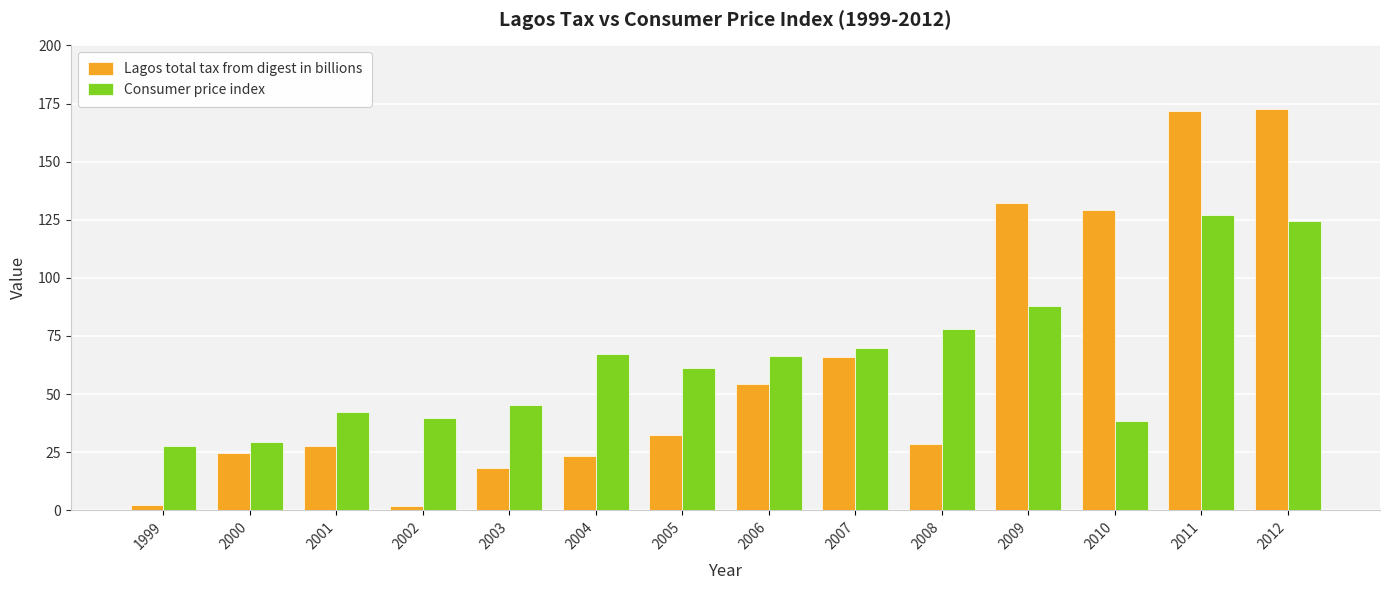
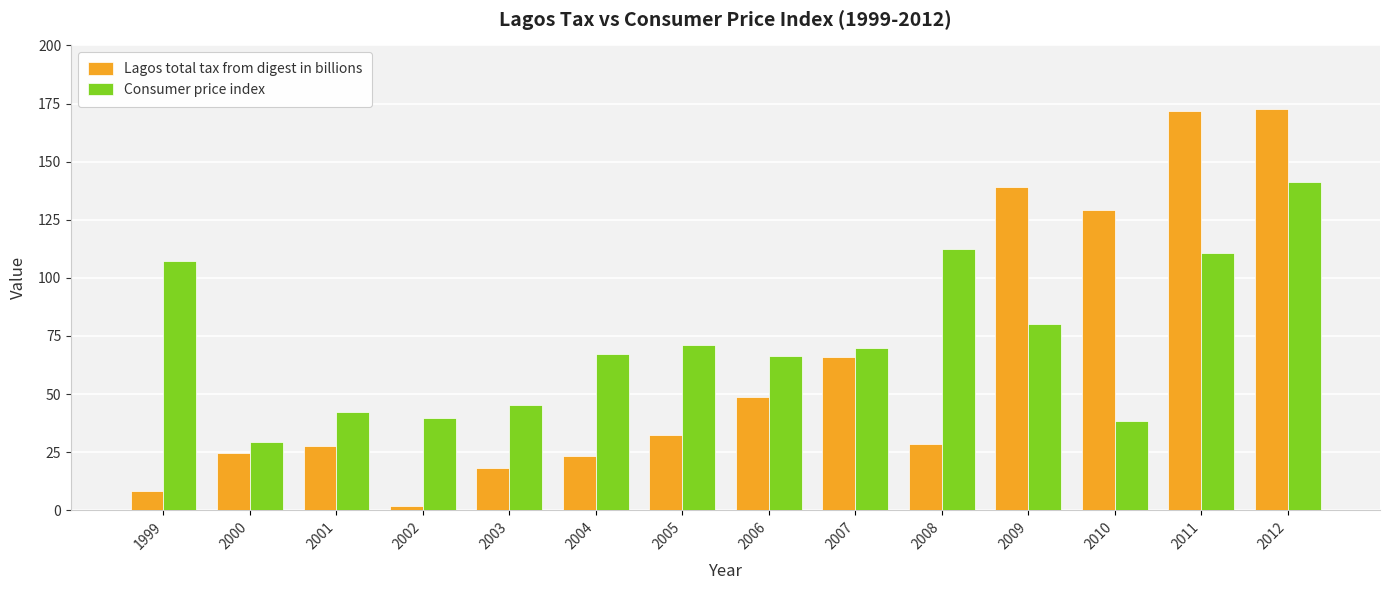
  {
    "Lagos total tax from digest in billions": {
-     "1999": 2,
+     "1999": 8,
      "2000": 25,
      "2001": 28,
      "2002": 2,
      "2003": 18,
      "2004": 23,
      "2005": 33,
-     "2006": 54,
+     "2006": 49,
      "2007": 66,
      "2008": 28,
-     "2009": 132,
+     "2009": 139,
      "2010": 129,
      "2011": 172,
      "2012": 172
    },
    "Consumer price index": {
-     "1999": 28,
+     "1999": 107,
      "2000": 30,
      "2001": 42,
      "2002": 40,
      "2003": 45,
      "2004": 67,
-     "2005": 61,
+     "2005": 71,
      "2006": 66,
      "2007": 70,
-     "2008": 78,
-     "2009": 88,
+     "2008": 113,
+     "2009": 80,
      "2010": 39,
-     "2011": 127,
-     "2012": 124
+     "2011": 111,
+     "2012": 141
    }
  }
